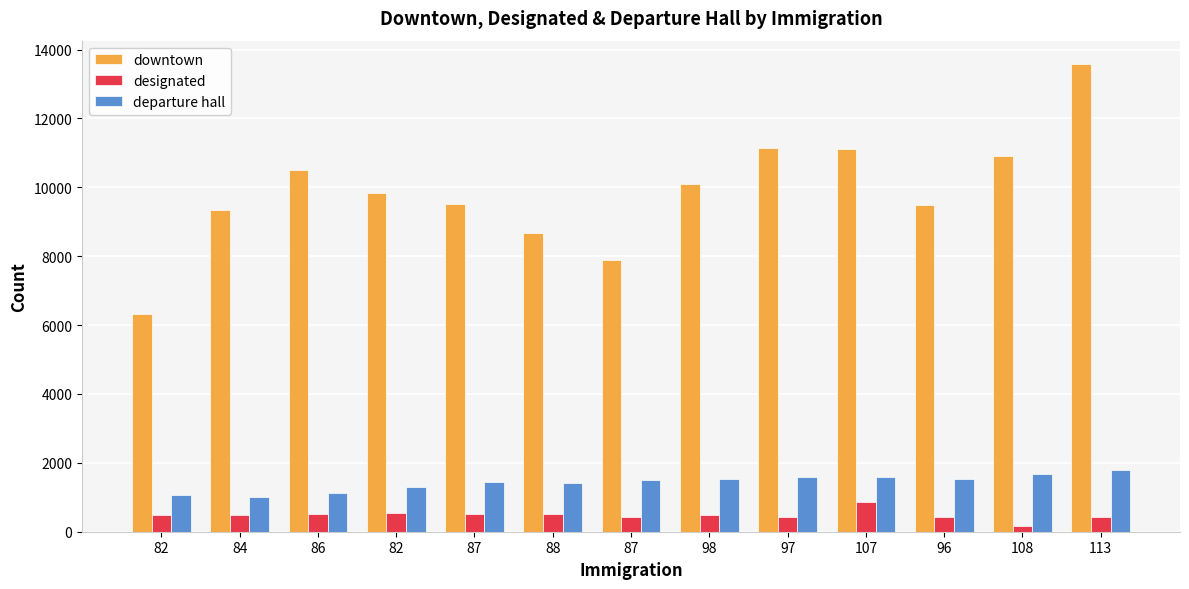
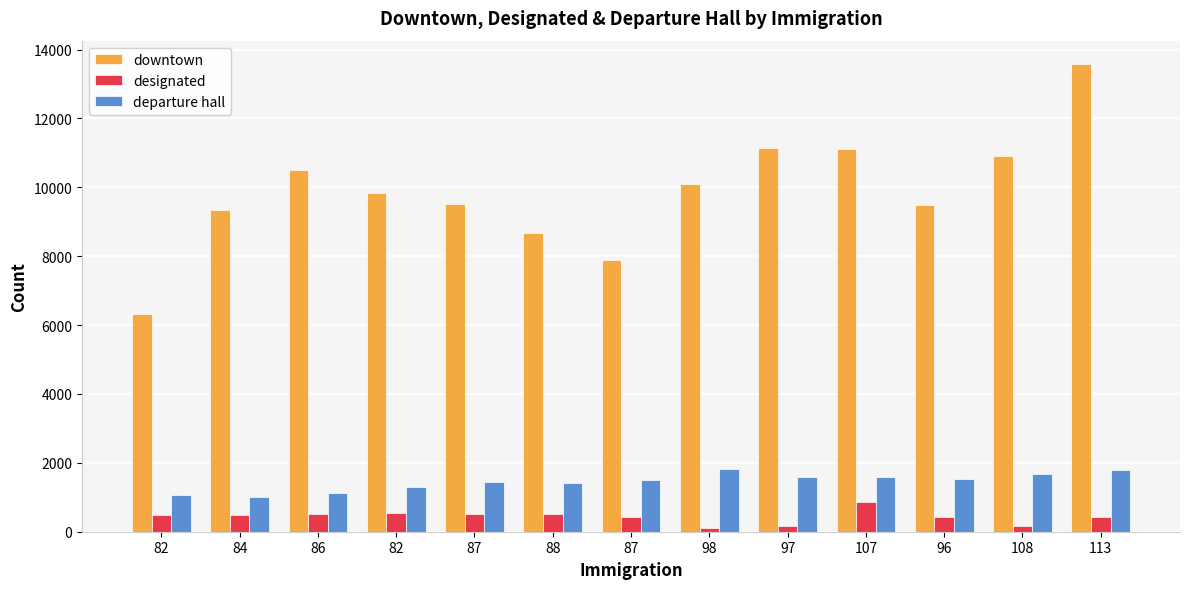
  {
    "downtown": {
      "84": 9300,
      "86": 10500,
      "88": 8700,
      "98": 10100,
      "97": 11100,
      "107": 11100,
      "96": 9500,
      "108": 10900,
      "113": 13600
    },
    "designated": {
      "84": 500,
      "86": 500,
      "88": 500,
-     "98": 500,
-     "97": 400,
+     "98": 100,
+     "97": 200,
      "107": 900,
      "96": 400,
      "108": 200,
      "113": 400
    },
    "departure hall": {
      "84": 1000,
      "86": 1100,
      "88": 1400,
-     "98": 1500,
+     "98": 1800,
      "97": 1600,
      "107": 1600,
      "96": 1500,
      "108": 1700,
      "113": 1800
    }
  }
